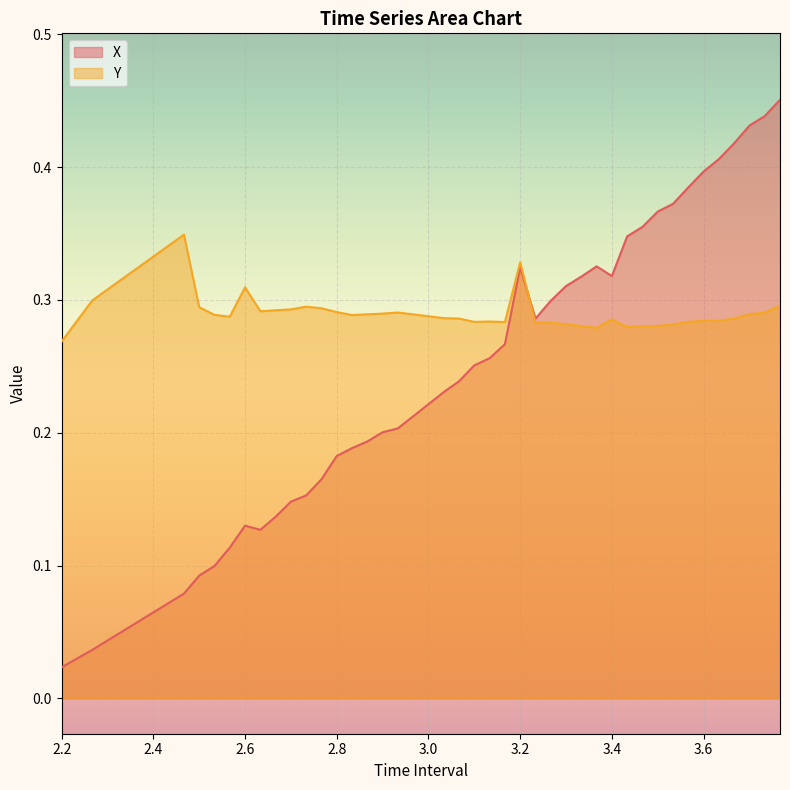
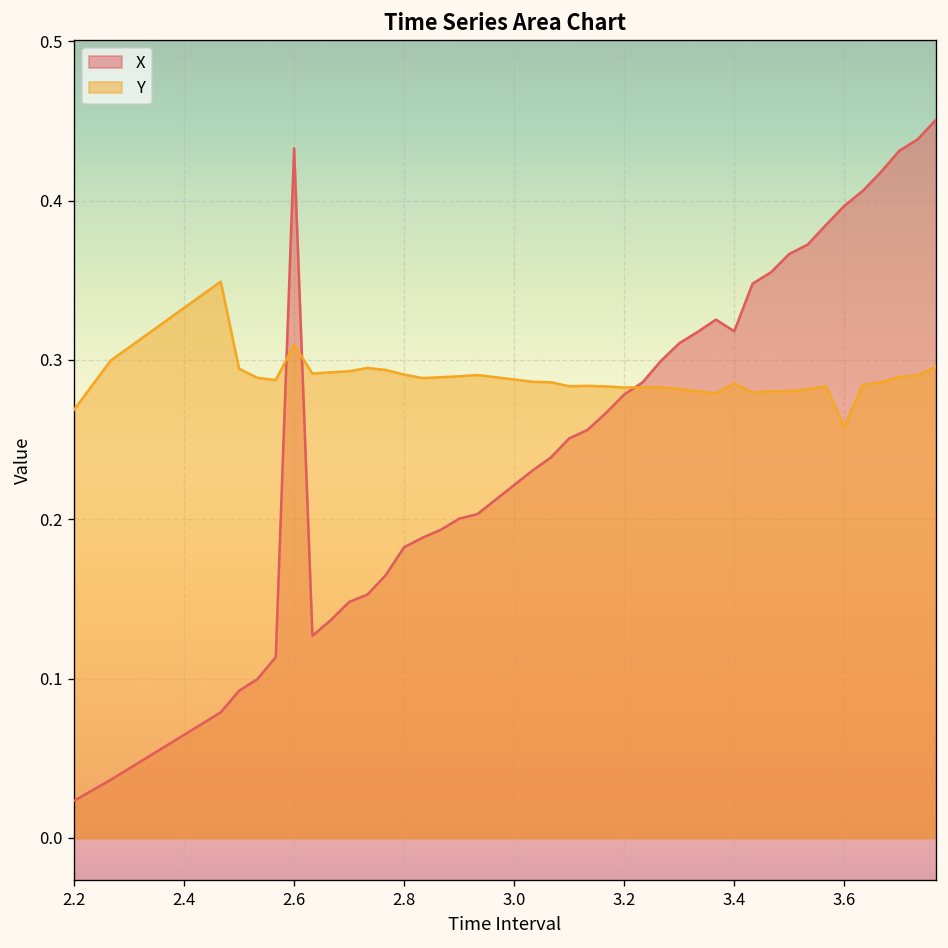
  {
    "X": {
      "2.2": 0.023,
-     "2.6": 0.130,
+     "2.6": 0.433,
      "2.8": 0.182,
-     "3.2": 0.324,
+     "3.2": 0.278,
      "3.4": 0.318,
      "3.6": 0.397
    },
    "Y": {
      "2.2": 0.269,
      "2.6": 0.309,
      "2.8": 0.291,
-     "3.2": 0.328,
+     "3.2": 0.283,
      "3.4": 0.285,
-     "3.6": 0.284
+     "3.6": 0.258
    }
  }
